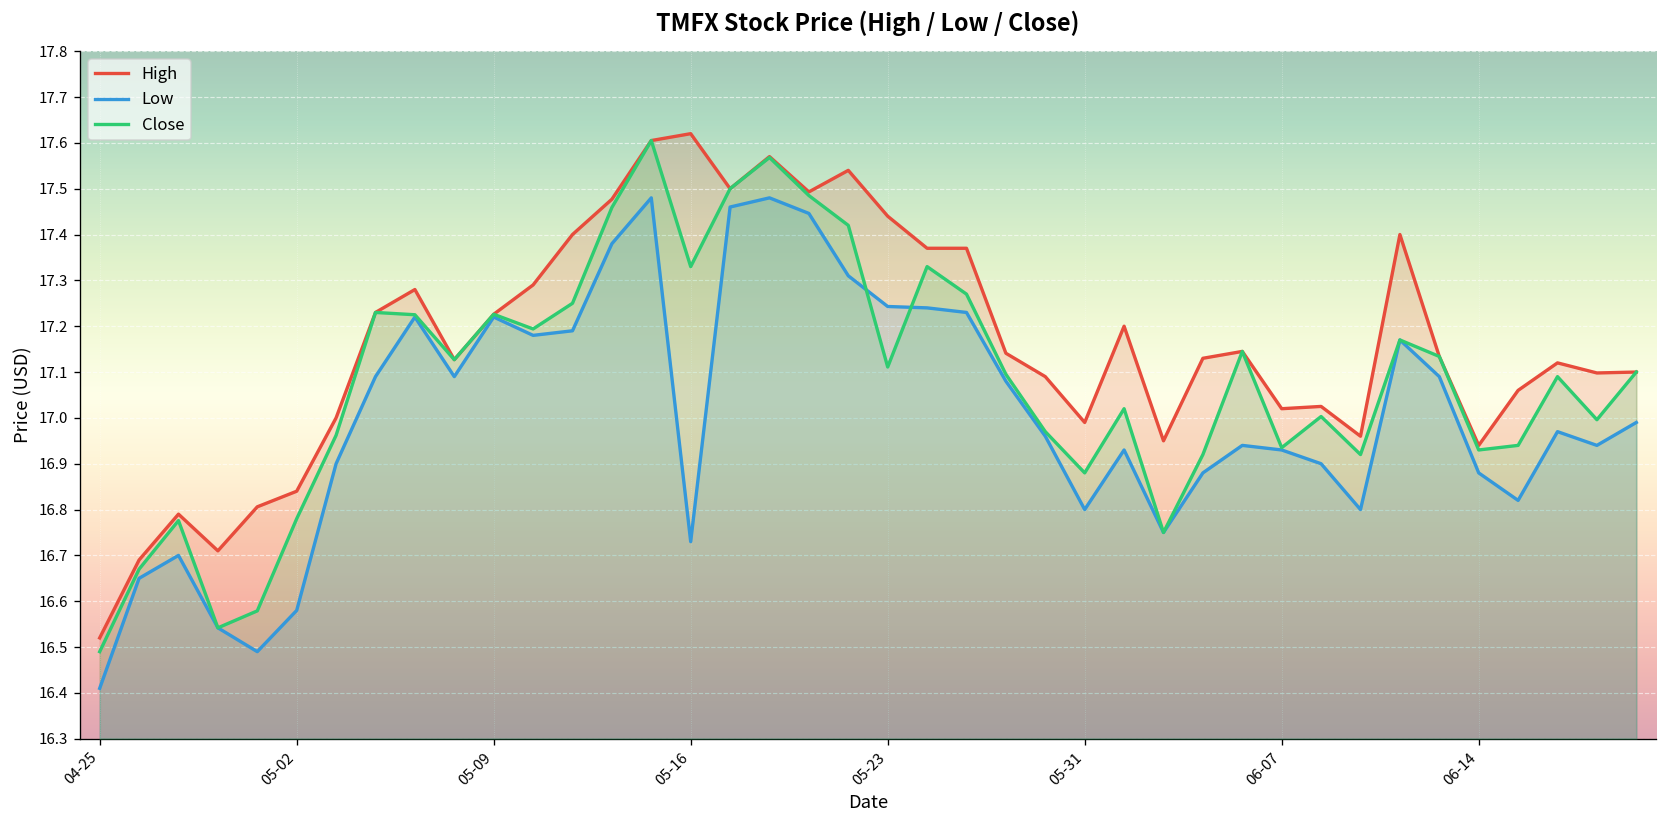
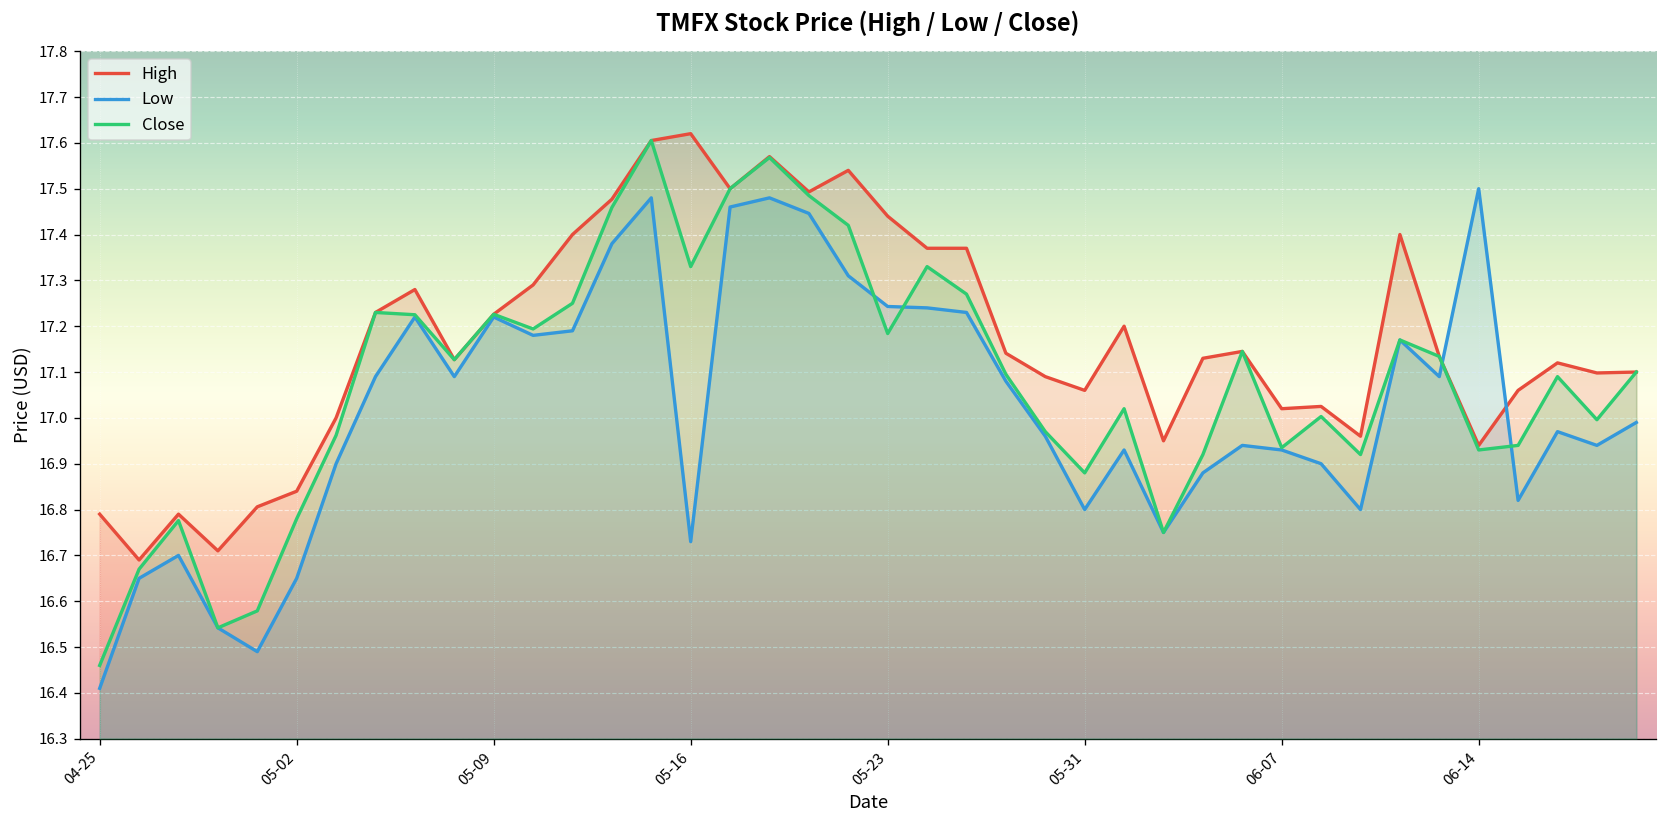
  {
    "High": {
-     "04-25": 16.52,
+     "04-25": 16.79,
      "05-02": 16.84,
      "05-16": 17.62,
      "05-23": 17.44,
-     "05-31": 16.99,
+     "05-31": 17.06,
      "06-07": 17.02,
      "06-14": 16.94
    },
    "Low": {
      "04-25": 16.41,
-     "05-02": 16.58,
+     "05-02": 16.65,
      "05-16": 16.73,
      "05-23": 17.24,
      "05-31": 16.80,
-     "06-14": 16.88
+     "06-14": 17.50
    },
    "Close": {
-     "04-25": 16.49,
+     "04-25": 16.46,
      "05-02": 16.78,
      "05-16": 17.33,
-     "05-23": 17.11,
+     "05-23": 17.18,
      "05-31": 16.88,
      "06-14": 16.93
    }
  }
